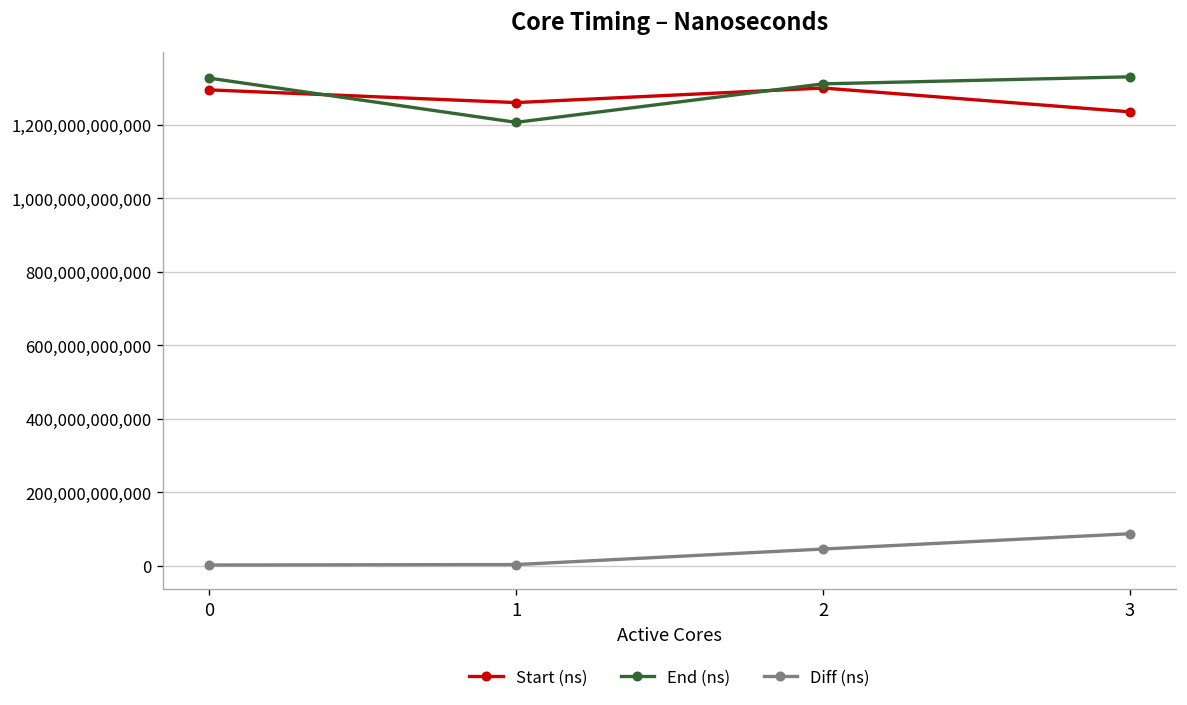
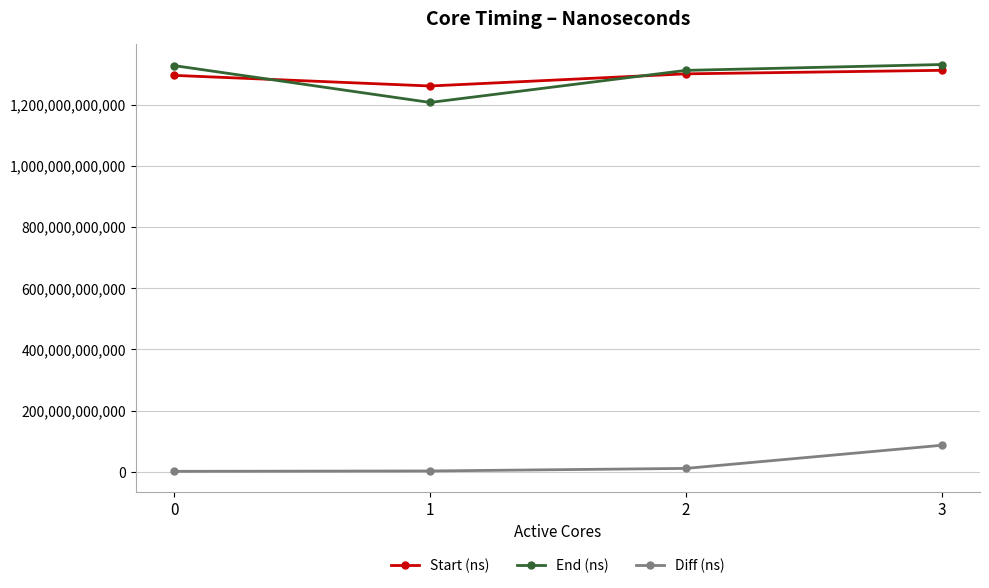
  {
    "Start (ns)": {
      "0": "1,300,000,000,000",
      "1": "1,260,000,000,000",
      "2": "1,300,000,000,000",
-     "3": "1,240,000,000,000"
+     "3": "1,310,000,000,000"
    },
    "End (ns)": {
      "0": "1,330,000,000,000",
      "1": "1,210,000,000,000",
      "2": "1,310,000,000,000",
      "3": "1,330,000,000,000"
    },
    "Diff (ns)": {
      "0": "0",
      "1": "0",
-     "2": "50,000,000,000",
+     "2": "10,000,000,000",
      "3": "90,000,000,000"
    }
  }
